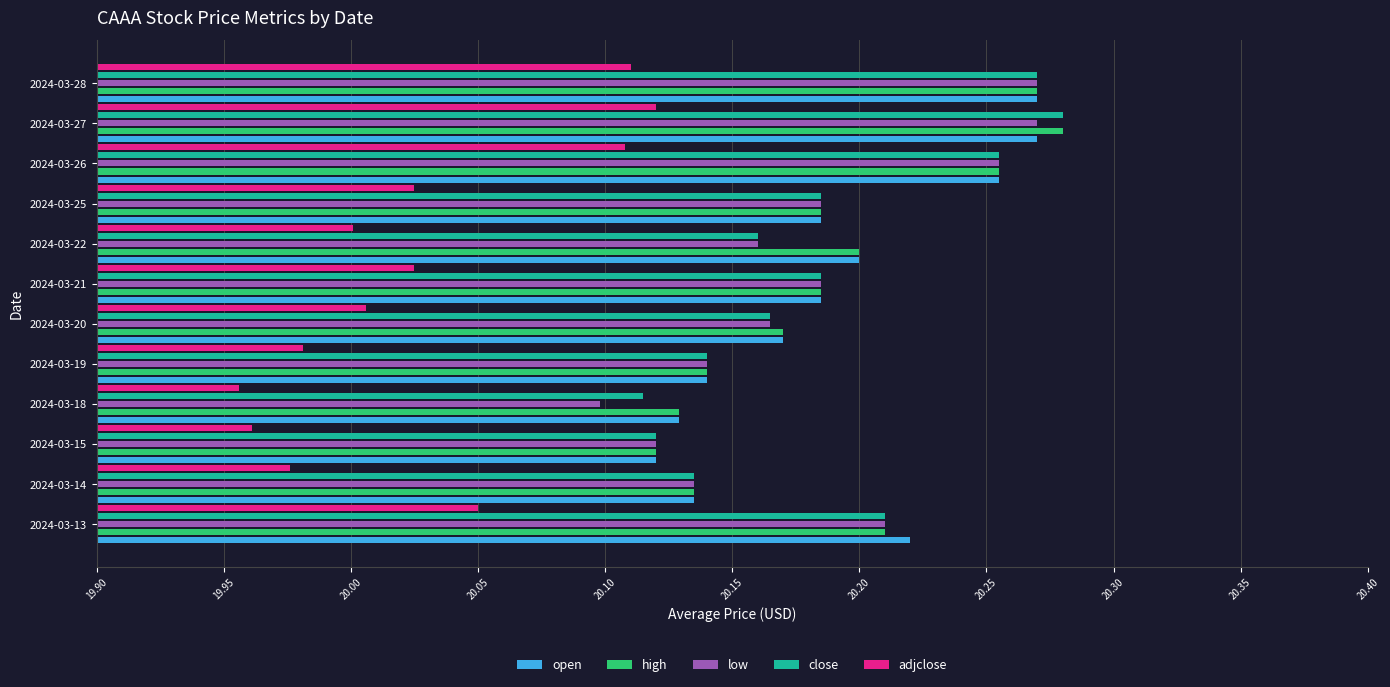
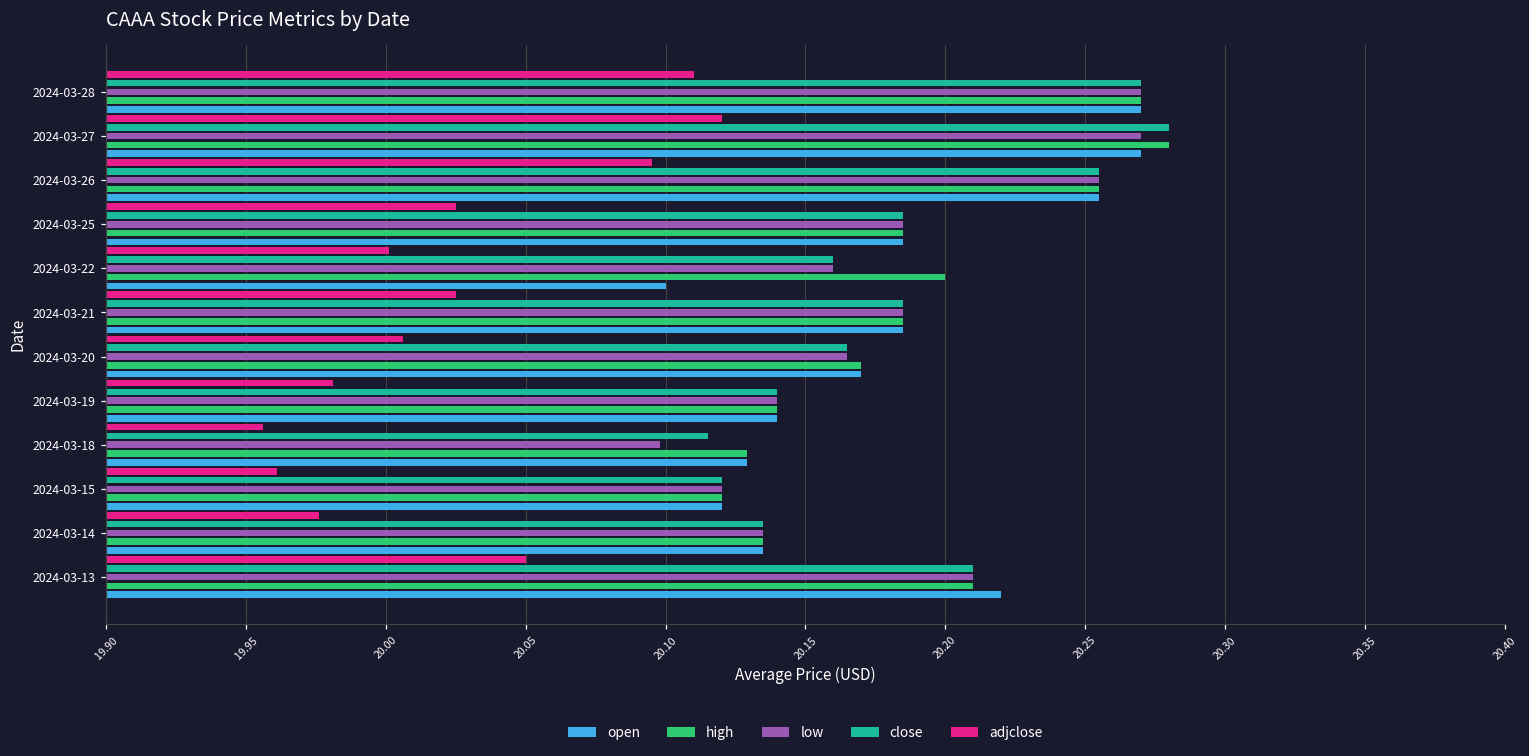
  {
    "open": {
      "2024-03-28": 20.270,
      "2024-03-27": 20.270,
      "2024-03-26": 20.255,
      "2024-03-25": 20.185,
-     "2024-03-22": 20.2,
+     "2024-03-22": 20.1,
      "2024-03-21": 20.185,
      "2024-03-20": 20.170,
      "2024-03-19": 20.140,
      "2024-03-18": 20.129,
      "2024-03-15": 20.120,
      "2024-03-14": 20.135,
      "2024-03-13": 20.220
    },
    "low": {
      "2024-03-28": 20.270,
      "2024-03-27": 20.270,
      "2024-03-26": 20.255,
      "2024-03-25": 20.185,
      "2024-03-22": 20.160,
      "2024-03-21": 20.185,
      "2024-03-20": 20.165,
      "2024-03-19": 20.140,
      "2024-03-18": 20.098,
      "2024-03-15": 20.120,
      "2024-03-14": 20.135,
      "2024-03-13": 20.210
    },
    "adjclose": {
      "2024-03-28": 20.110,
      "2024-03-27": 20.120,
-     "2024-03-26": 20.108,
+     "2024-03-26": 20.095,
      "2024-03-25": 20.025,
      "2024-03-22": 20.001,
      "2024-03-21": 20.025,
      "2024-03-20": 20.006,
      "2024-03-19": 19.981,
      "2024-03-18": 19.956,
      "2024-03-15": 19.961,
      "2024-03-14": 19.976,
      "2024-03-13": 20.050
    }
  }
